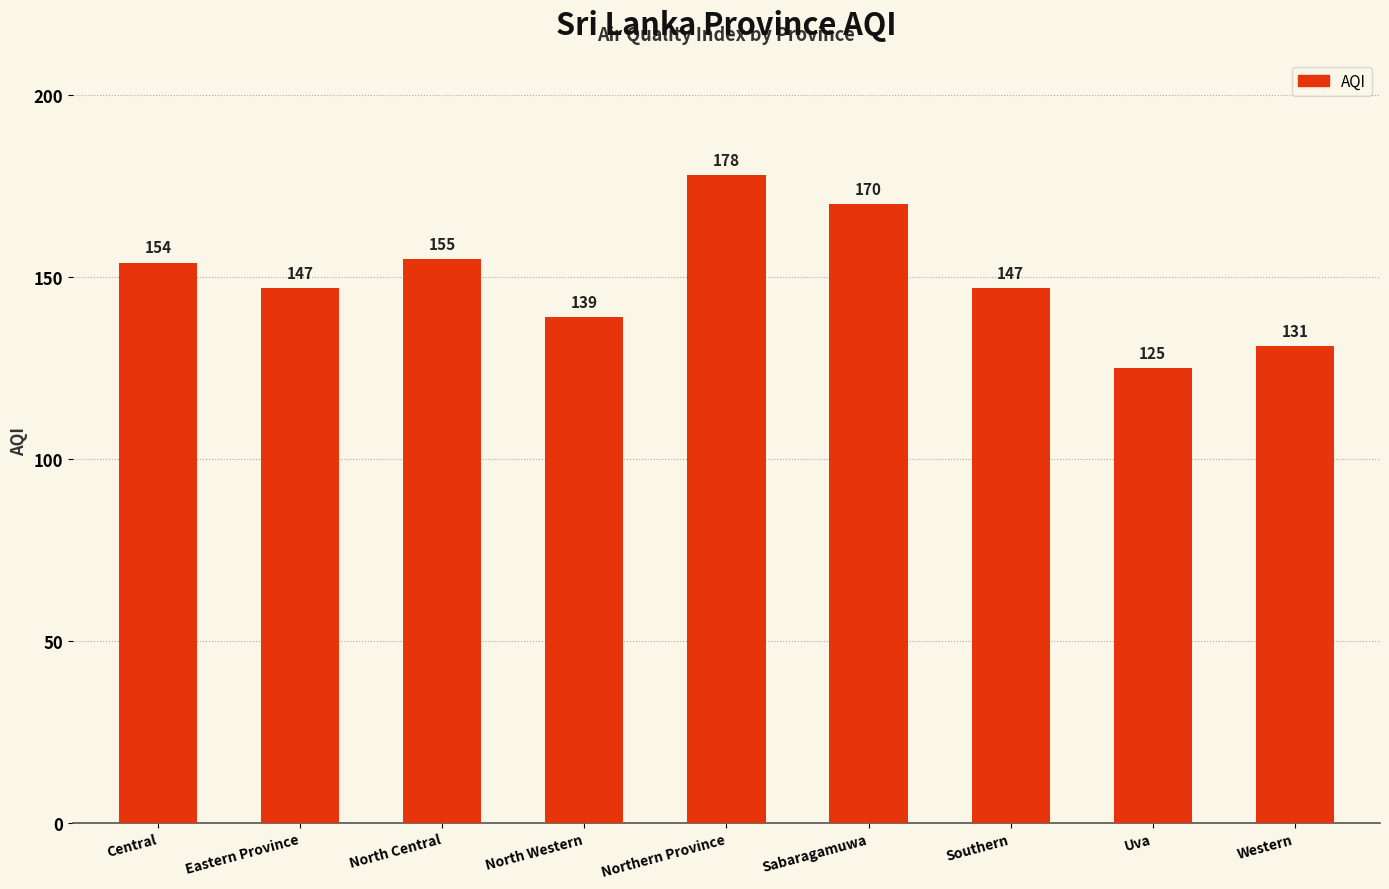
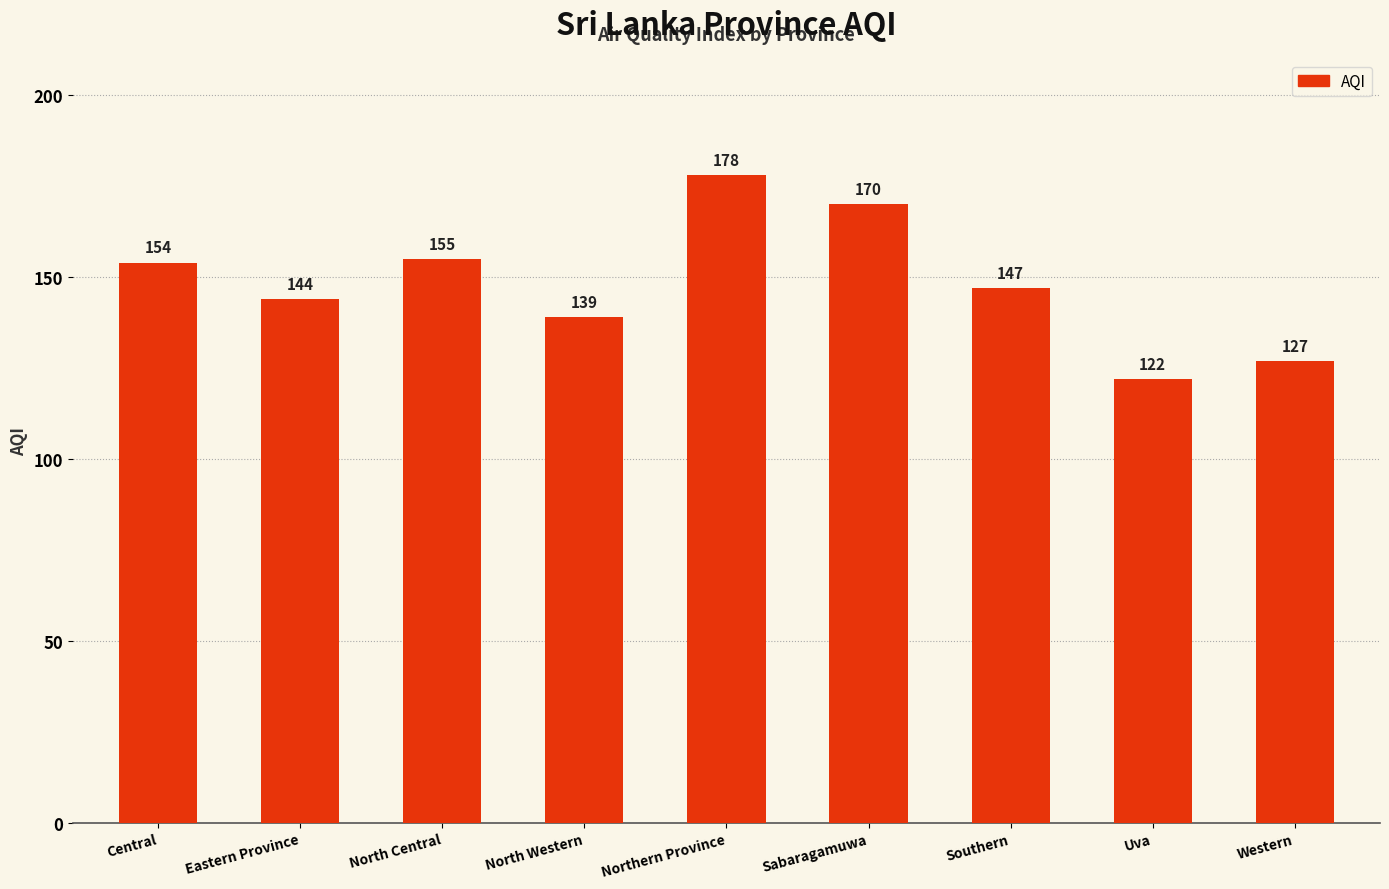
  {
    "Central": 154,
-   "Eastern Province": 147,
+   "Eastern Province": 144,
    "North Central": 155,
    "North Western": 139,
    "Northern Province": 178,
    "Sabaragamuwa": 170,
    "Southern": 147,
-   "Uva": 125,
-   "Western": 131
+   "Uva": 122,
+   "Western": 127
  }
